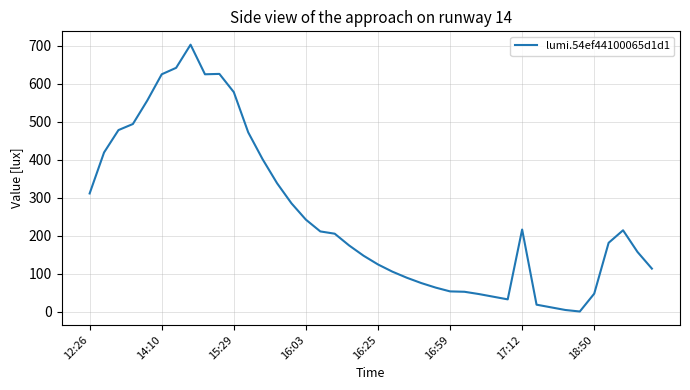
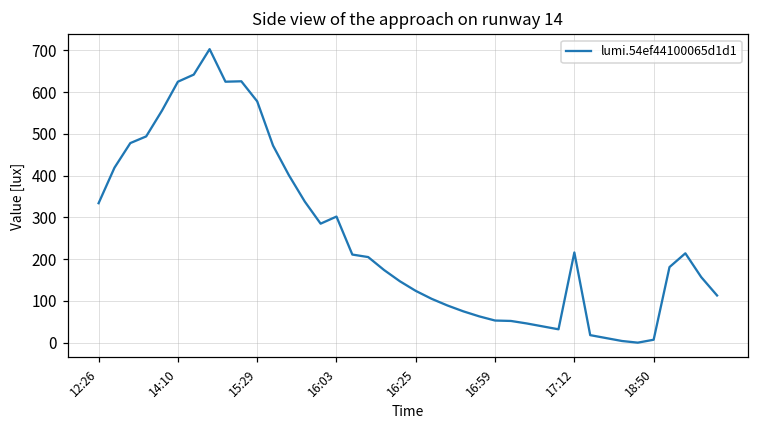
  {
-   "12:26": 310,
+   "12:26": 330,
    "14:10": 630,
    "15:29": 580,
-   "16:03": 240,
+   "16:03": 300,
    "16:25": 120,
    "16:59": 50,
    "17:12": 220,
-   "18:50": 50
+   "18:50": 10
  }
